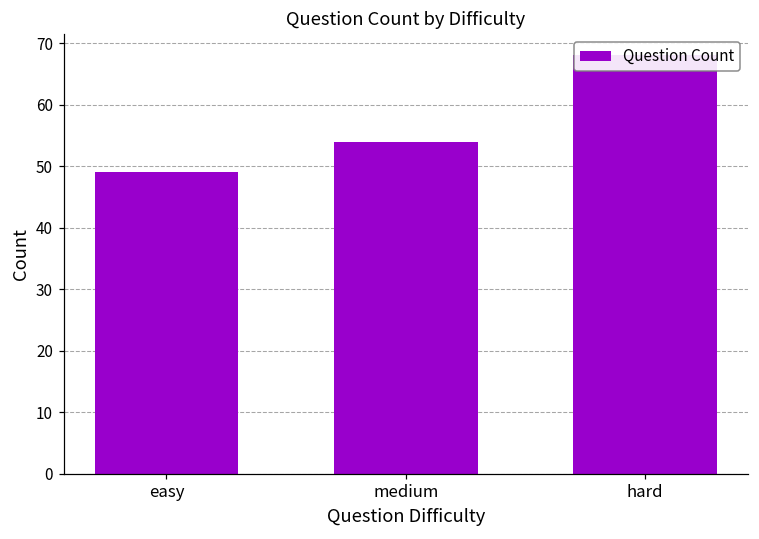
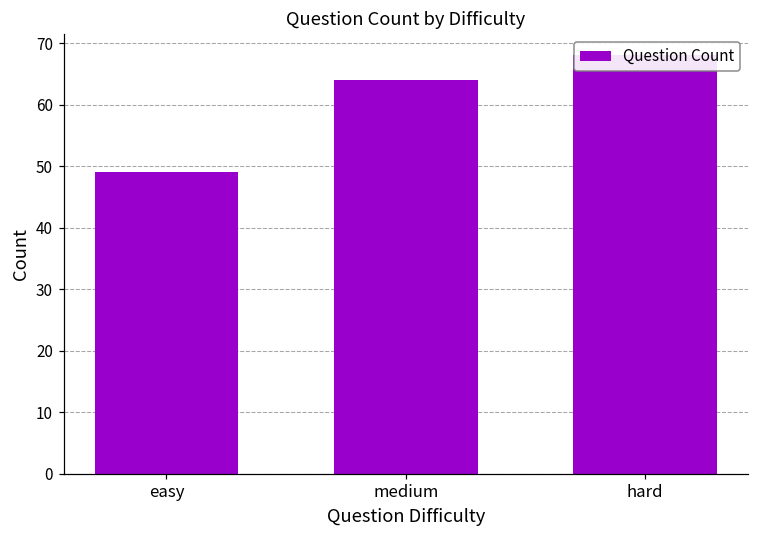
  {
    "easy": 49,
-   "medium": 54
+   "medium": 64
  }
